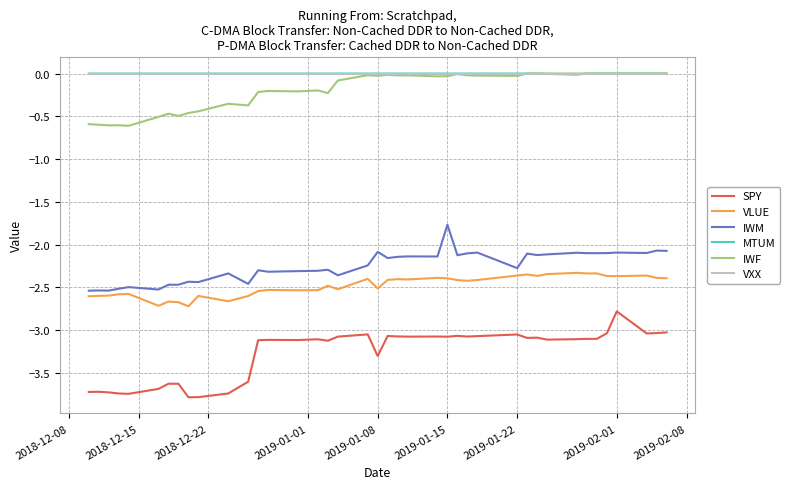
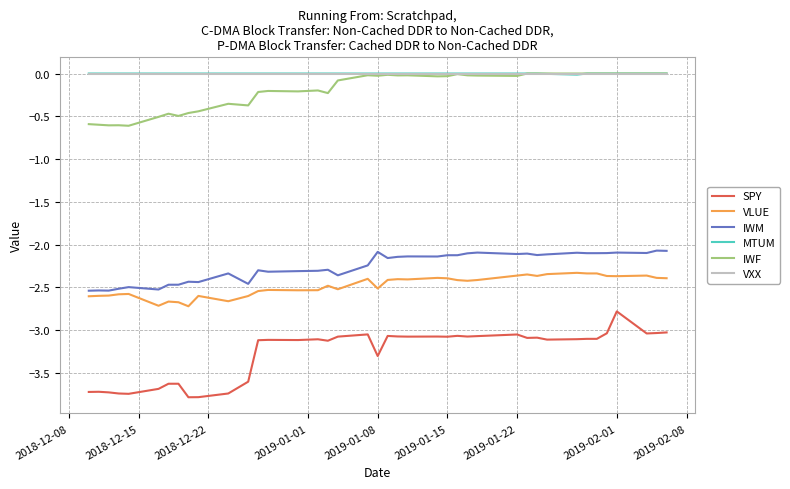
  {
    "SPY": {
      "2019-01-08": -3.3,
      "2019-01-15": -3.1,
      "2019-01-22": -3.1,
      "2019-02-01": -2.8
    },
    "VLUE": {
      "2019-01-08": -2.5,
      "2019-01-15": -2.4,
      "2019-01-22": -2.4,
      "2019-02-01": -2.4
    },
    "IWM": {
      "2019-01-08": -2.1,
-     "2019-01-15": -1.8,
-     "2019-01-22": -2.3,
+     "2019-01-15": -2.1,
+     "2019-01-22": -2.1,
      "2019-02-01": -2.1
    },
    "IWF": {
      "2019-01-15": 0.0
    }
  }
